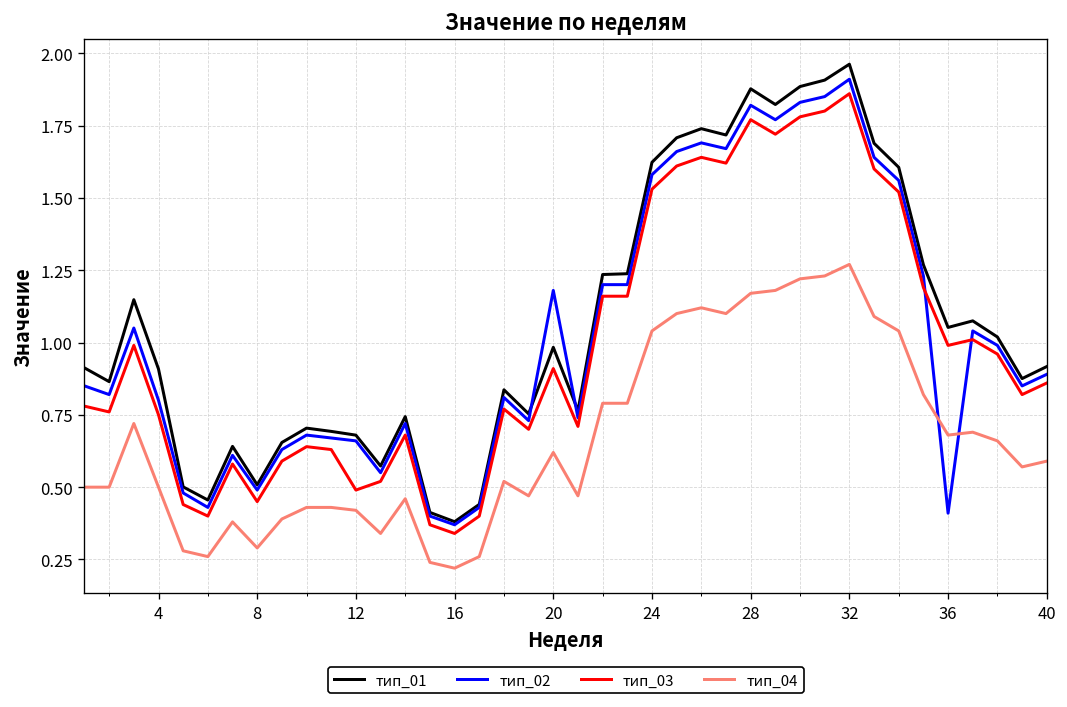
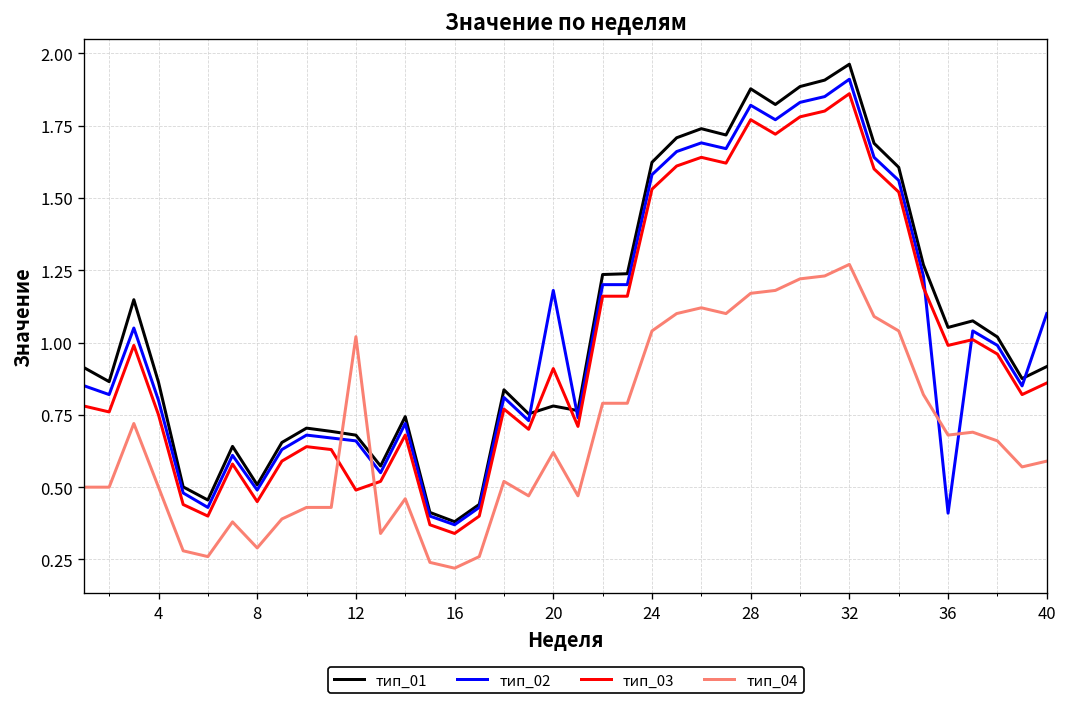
  {
    "тип_01": {
-     "4": 0.91,
+     "4": 0.86,
      "8": 0.51,
      "12": 0.68,
-     "20": 0.98,
+     "20": 0.78,
      "24": 1.62,
      "28": 1.88,
      "32": 1.96,
      "36": 1.05,
      "40": 0.92
    },
    "тип_02": {
      "4": 0.80,
      "8": 0.49,
      "12": 0.66,
      "20": 1.18,
      "24": 1.58,
      "28": 1.82,
      "32": 1.91,
      "36": 0.41,
-     "40": 0.89
+     "40": 1.10
    },
    "тип_03": {
      "4": 0.75,
      "8": 0.45,
      "12": 0.49,
      "16": 0.34,
      "20": 0.91,
      "24": 1.53,
      "28": 1.77,
      "32": 1.86,
      "36": 0.99,
      "40": 0.86
    },
    "тип_04": {
      "4": 0.50,
      "8": 0.29,
-     "12": 0.42,
+     "12": 1.02,
      "16": 0.22,
      "20": 0.62,
      "24": 1.04,
      "28": 1.17,
      "32": 1.27,
      "36": 0.68,
      "40": 0.59
    }
  }
